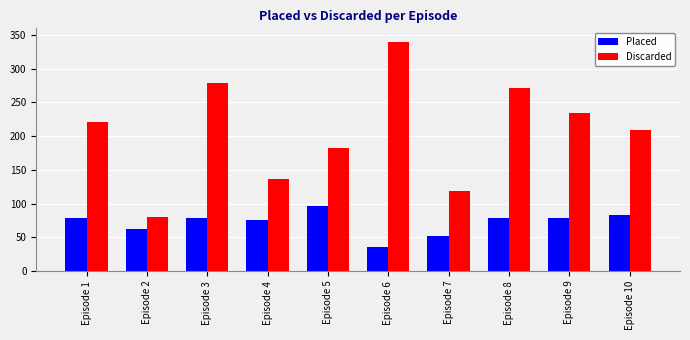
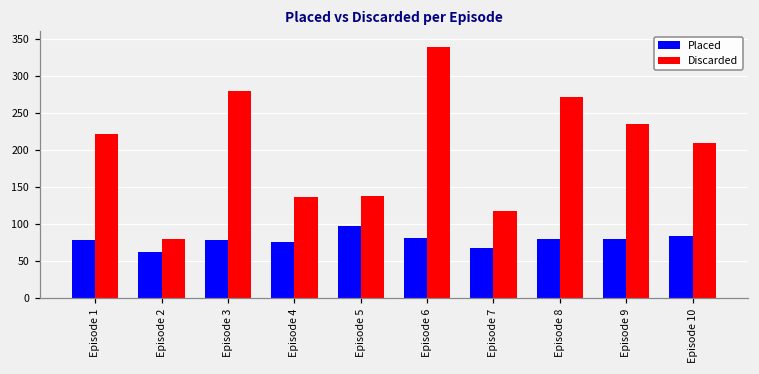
  {
    "Placed": {
      "Episode 1": 80,
      "Episode 2": 60,
      "Episode 3": 80,
      "Episode 4": 80,
      "Episode 5": 100,
-     "Episode 6": 40,
-     "Episode 7": 50,
+     "Episode 6": 80,
+     "Episode 7": 70,
      "Episode 8": 80,
      "Episode 9": 80,
      "Episode 10": 80
    },
    "Discarded": {
      "Episode 1": 220,
      "Episode 2": 80,
      "Episode 3": 280,
      "Episode 4": 140,
-     "Episode 5": 180,
+     "Episode 5": 140,
      "Episode 6": 340,
      "Episode 7": 120,
      "Episode 8": 270,
      "Episode 9": 240,
      "Episode 10": 210
    }
  }
